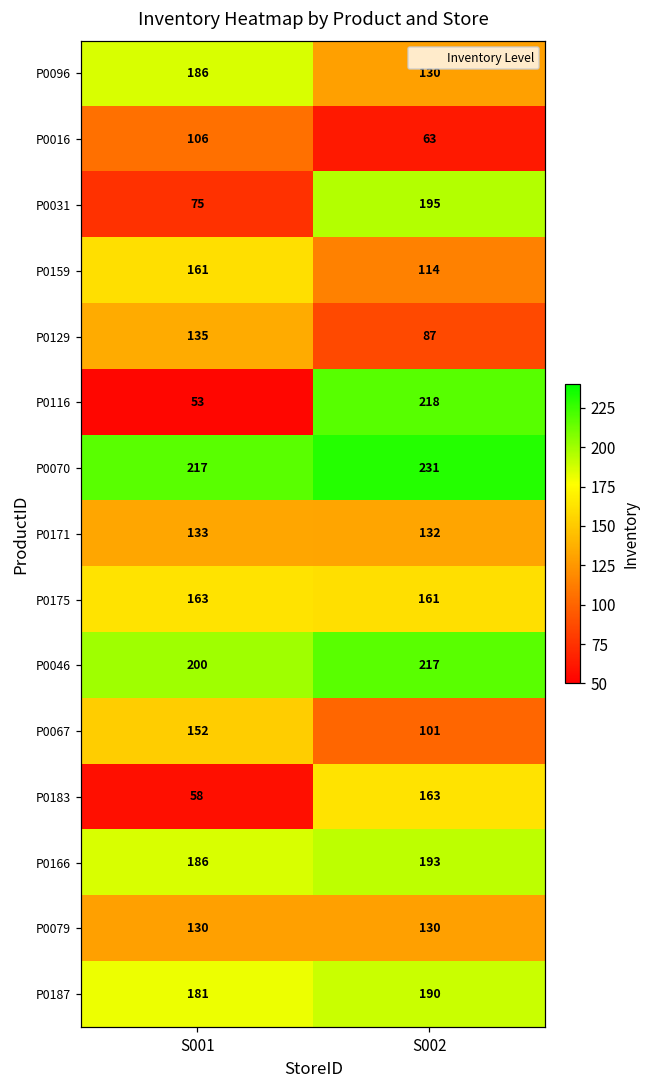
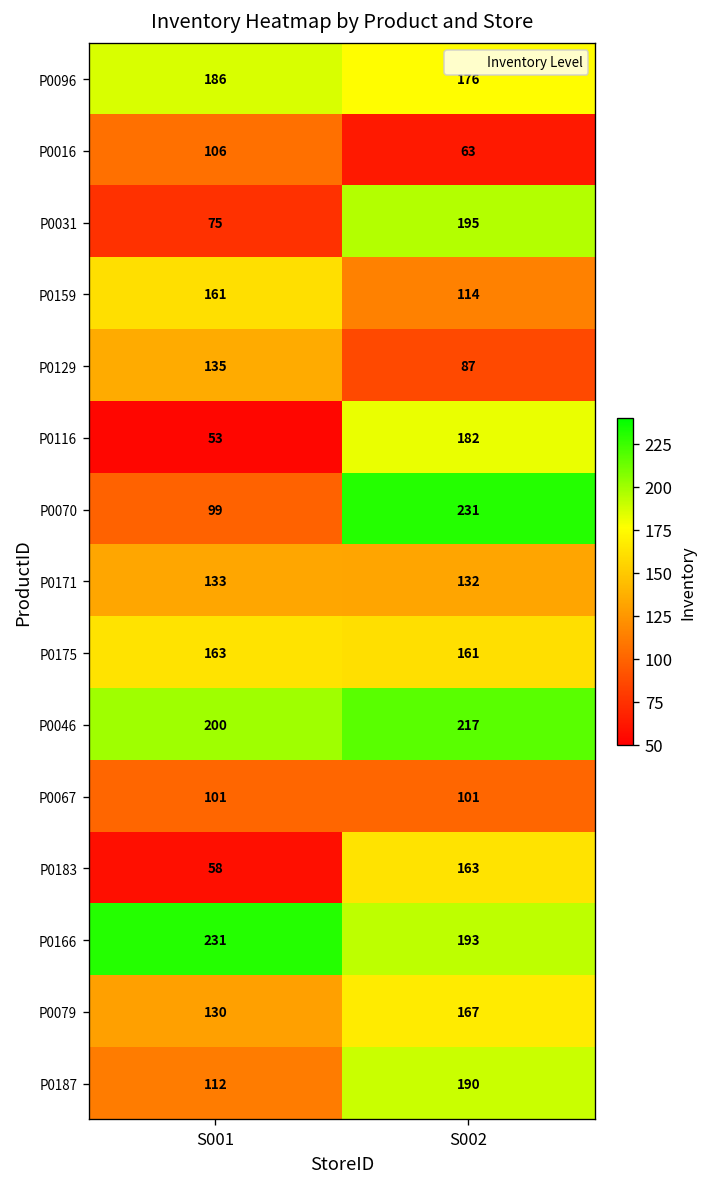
  {
    "P0096": {
      "S001": 186,
-     "S002": 130
+     "S002": 176
    },
    "P0016": {
      "S001": 106,
      "S002": 63
    },
    "P0031": {
      "S001": 75,
      "S002": 195
    },
    "P0159": {
      "S001": 161,
      "S002": 114
    },
    "P0129": {
      "S001": 135,
      "S002": 87
    },
    "P0116": {
      "S001": 53,
-     "S002": 218
+     "S002": 182
    },
    "P0070": {
-     "S001": 217,
+     "S001": 99,
      "S002": 231
    },
    "P0171": {
      "S001": 133,
      "S002": 132
    },
    "P0175": {
      "S001": 163,
      "S002": 161
    },
    "P0046": {
      "S001": 200,
      "S002": 217
    },
    "P0067": {
-     "S001": 152,
+     "S001": 101,
      "S002": 101
    },
    "P0183": {
      "S001": 58,
      "S002": 163
    },
    "P0166": {
-     "S001": 186,
+     "S001": 231,
      "S002": 193
    },
    "P0079": {
      "S001": 130,
-     "S002": 130
+     "S002": 167
    },
    "P0187": {
-     "S001": 181,
+     "S001": 112,
      "S002": 190
    }
  }
